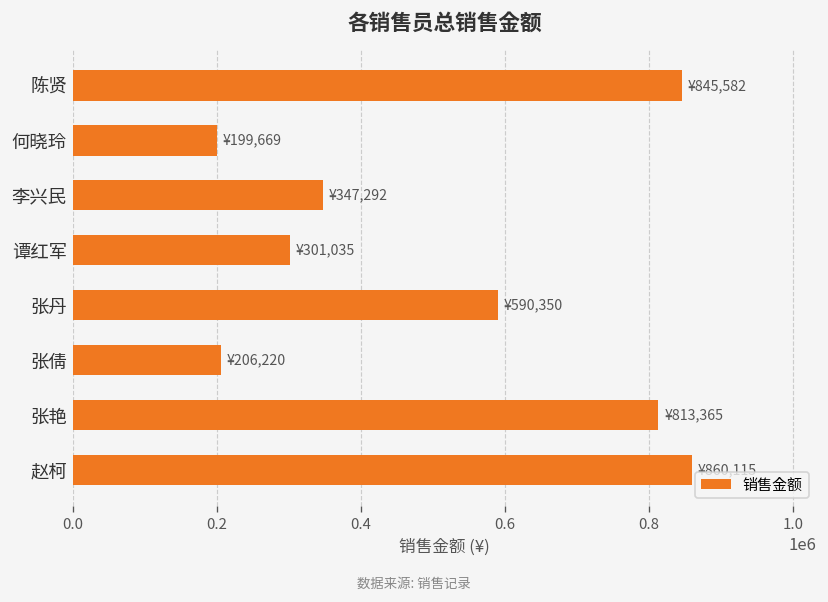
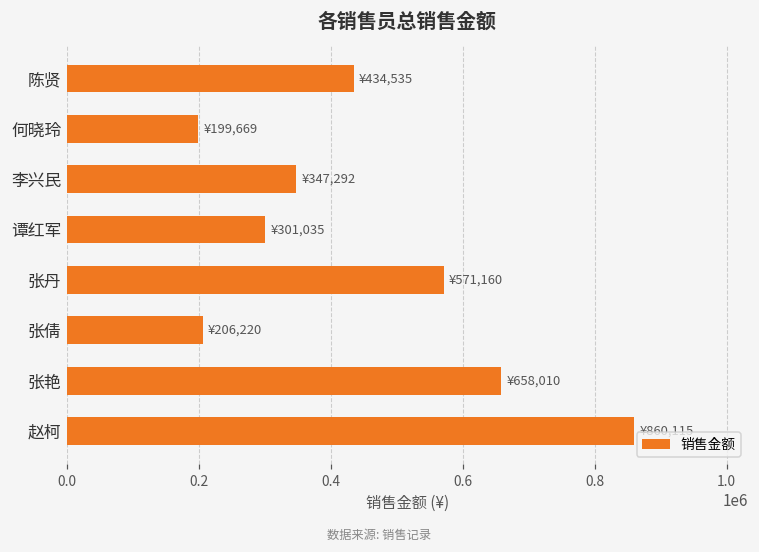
  {
-   "陈贤": "¥845,582",
+   "陈贤": "¥434,535",
    "何晓玲": "¥199,669",
    "李兴民": "¥347,292",
    "谭红军": "¥301,035",
-   "张丹": "¥590,350",
+   "张丹": "¥571,160",
    "张倩": "¥206,220",
-   "张艳": "¥813,365"
+   "张艳": "¥658,010"
  }
